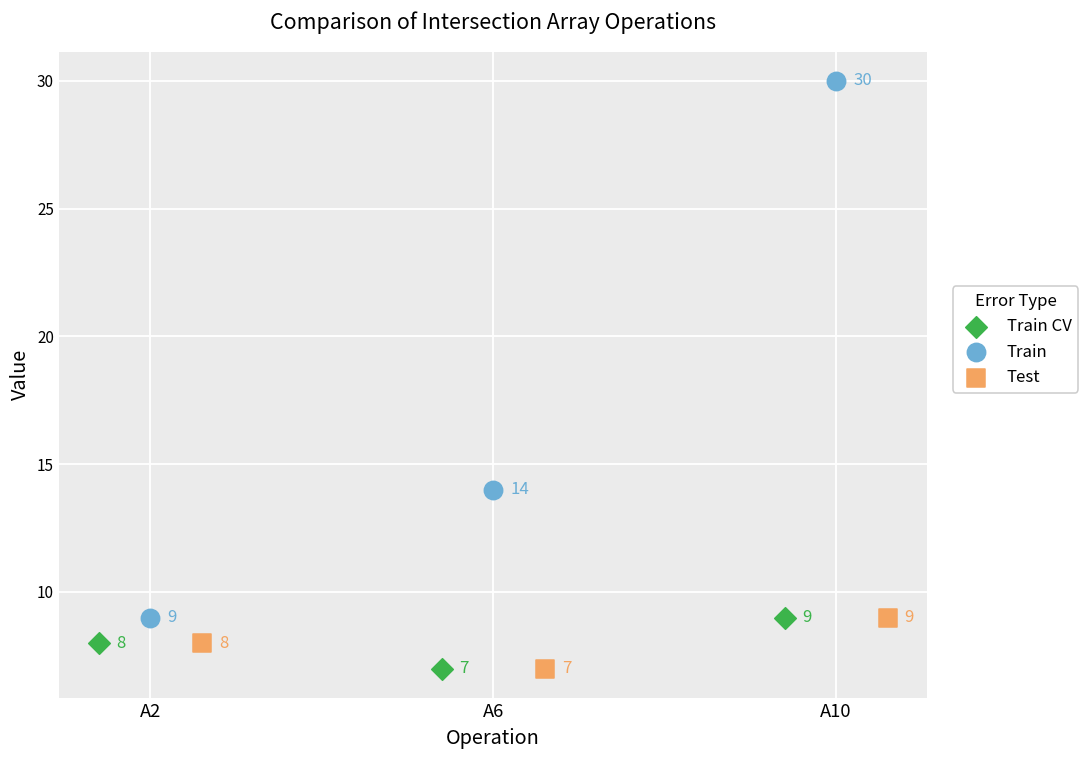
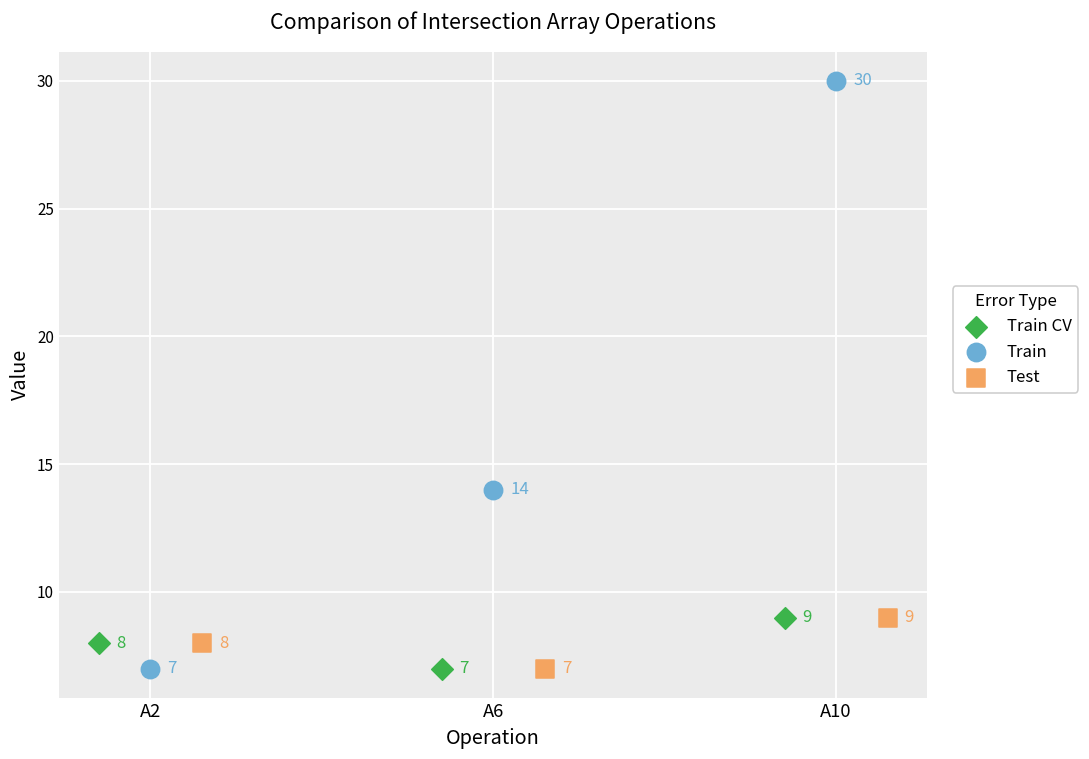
  {
    "Train": {
-     "A2": 9
+     "A2": 7
    }
  }
